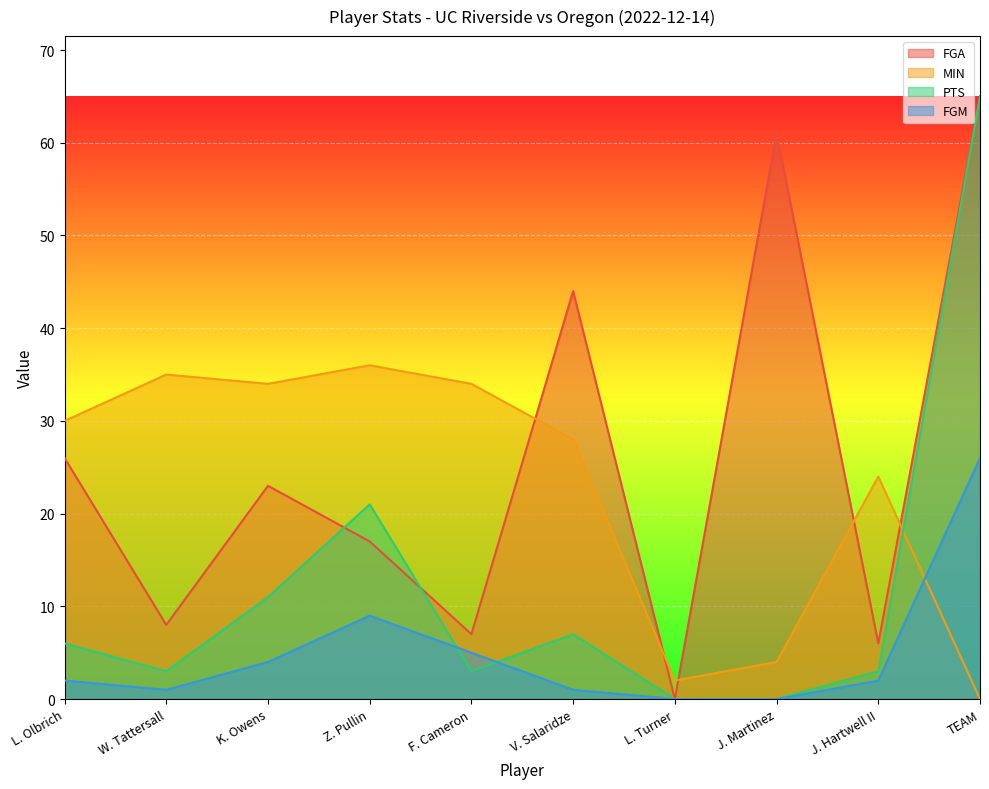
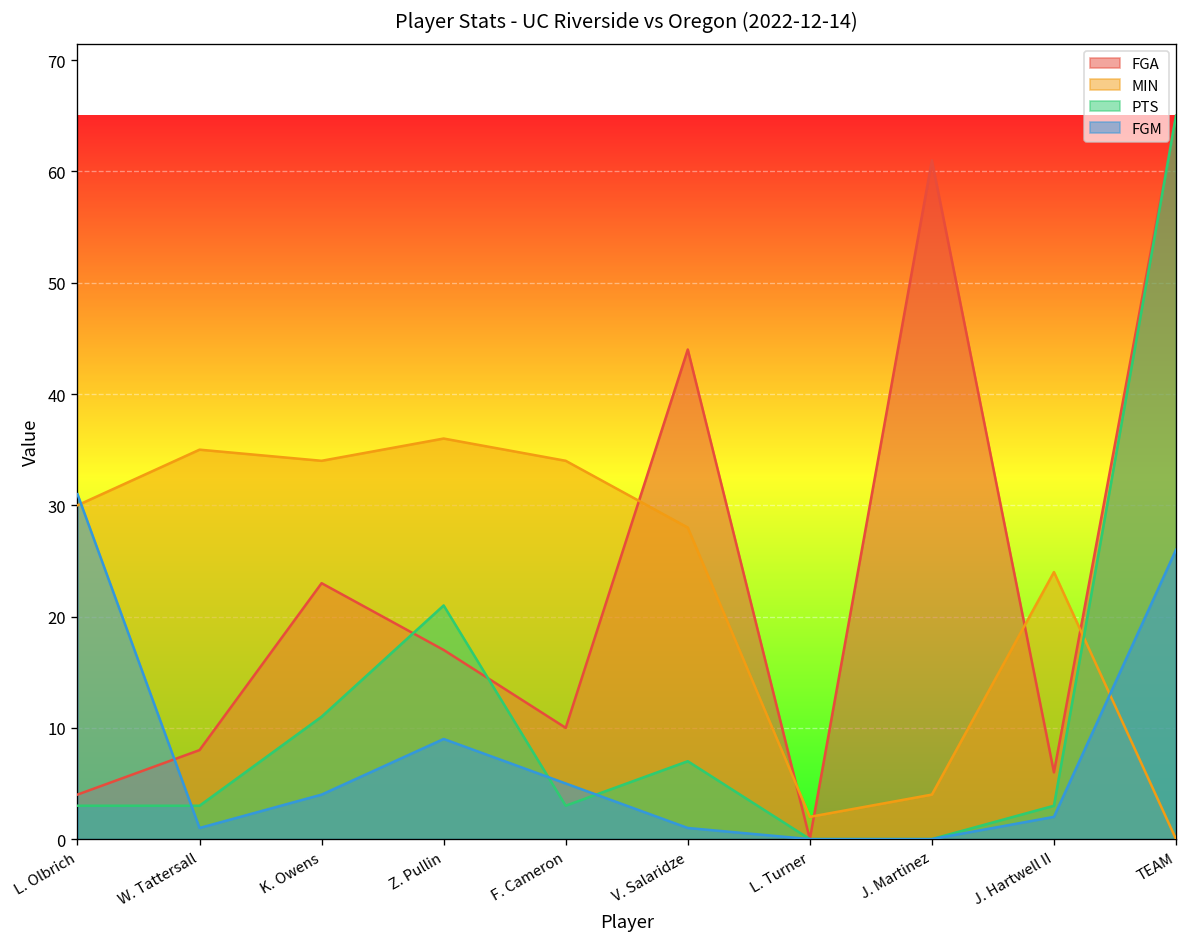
  {
    "FGA": {
-     "L. Olbrich": 26,
+     "L. Olbrich": 4,
      "W. Tattersall": 8,
      "K. Owens": 23,
      "Z. Pullin": 17,
-     "F. Cameron": 7,
+     "F. Cameron": 10,
      "V. Salaridze": 44,
      "J. Martinez": 61,
      "J. Hartwell II": 6
    },
    "MIN": {
      "L. Olbrich": 30,
      "W. Tattersall": 35,
      "K. Owens": 34,
      "Z. Pullin": 36,
      "F. Cameron": 34,
      "V. Salaridze": 28,
      "L. Turner": 2,
      "J. Martinez": 4,
      "J. Hartwell II": 24,
      "TEAM": 0
    },
    "PTS": {
-     "L. Olbrich": 6,
+     "L. Olbrich": 3,
      "W. Tattersall": 3,
      "K. Owens": 11,
      "Z. Pullin": 21,
      "F. Cameron": 3,
      "V. Salaridze": 7,
      "J. Hartwell II": 3
    },
    "FGM": {
-     "L. Olbrich": 2,
+     "L. Olbrich": 31,
      "W. Tattersall": 1,
      "K. Owens": 4,
      "Z. Pullin": 9,
      "F. Cameron": 5,
      "V. Salaridze": 1,
      "J. Hartwell II": 2,
      "TEAM": 26
    }
  }
